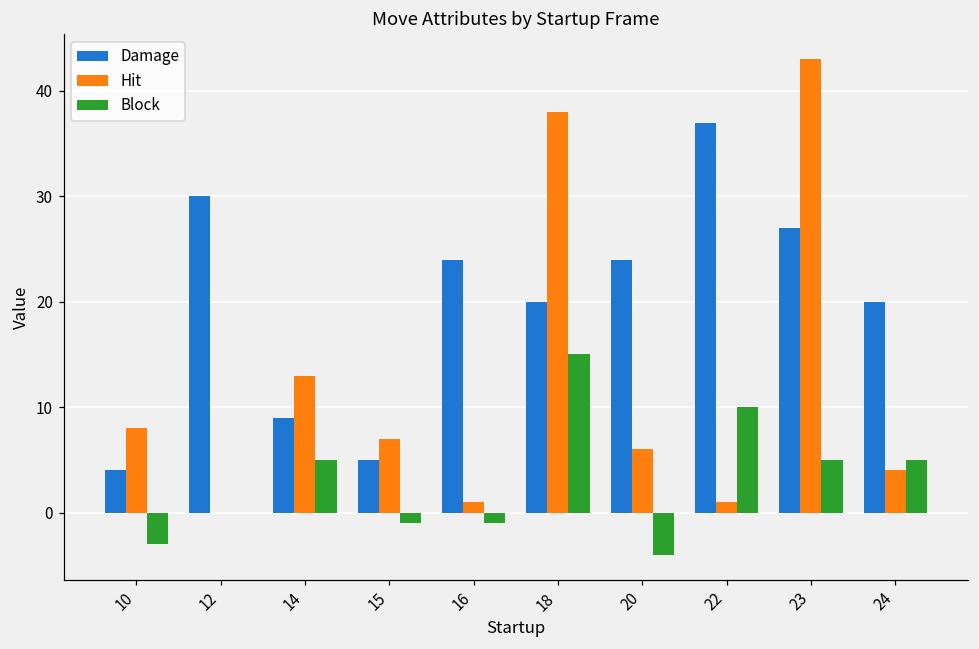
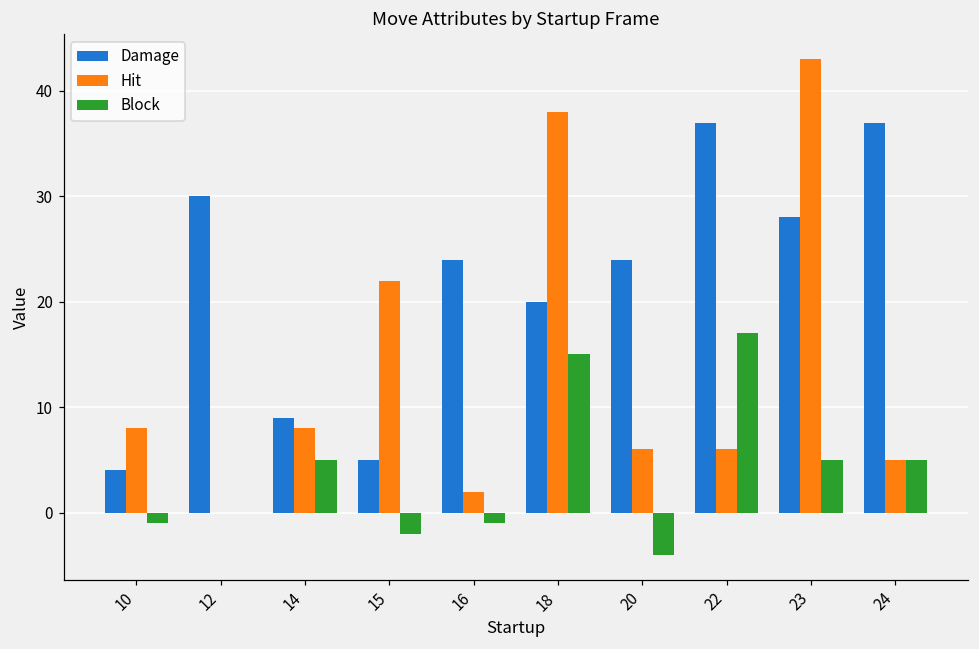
  {
    "Damage": {
      "10": 4,
      "12": 30,
      "14": 9,
      "15": 5,
      "16": 24,
      "18": 20,
      "20": 24,
      "22": 37,
-     "23": 27,
-     "24": 20
+     "23": 28,
+     "24": 37
    },
    "Hit": {
      "10": 8,
      "12": 0,
-     "14": 13,
-     "15": 7,
-     "16": 1,
+     "14": 8,
+     "15": 22,
+     "16": 2,
      "18": 38,
      "20": 6,
-     "22": 1,
+     "22": 6,
      "23": 43,
-     "24": 4
+     "24": 5
    },
    "Block": {
-     "10": -3,
+     "10": -1,
      "12": 0,
      "14": 5,
-     "15": -1,
+     "15": -2,
      "16": -1,
      "18": 15,
      "20": -4,
-     "22": 10,
+     "22": 17,
      "23": 5,
      "24": 5
    }
  }
